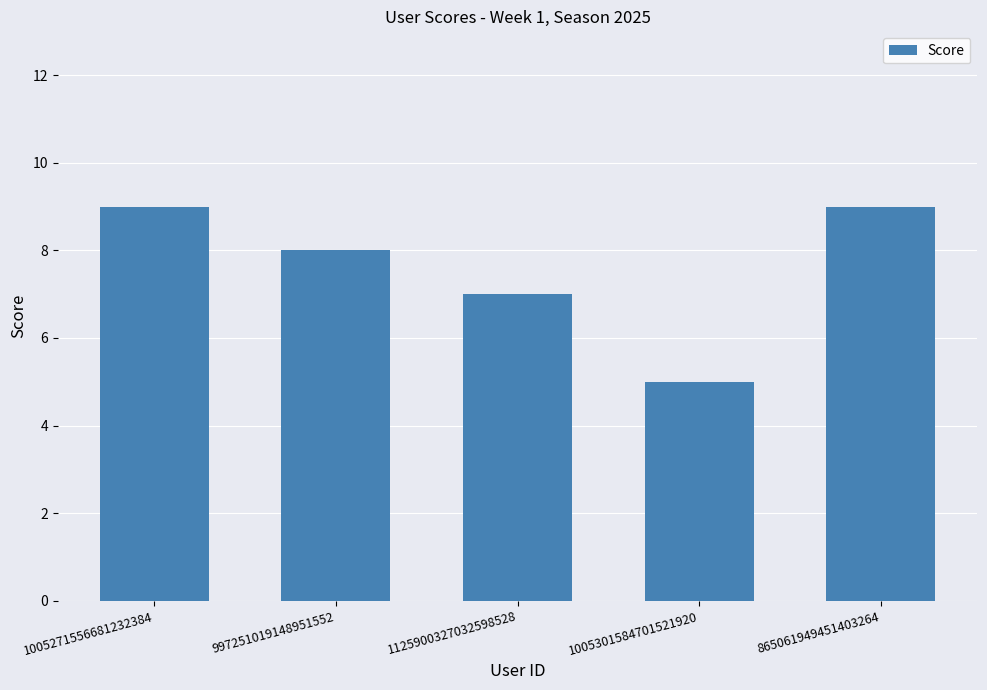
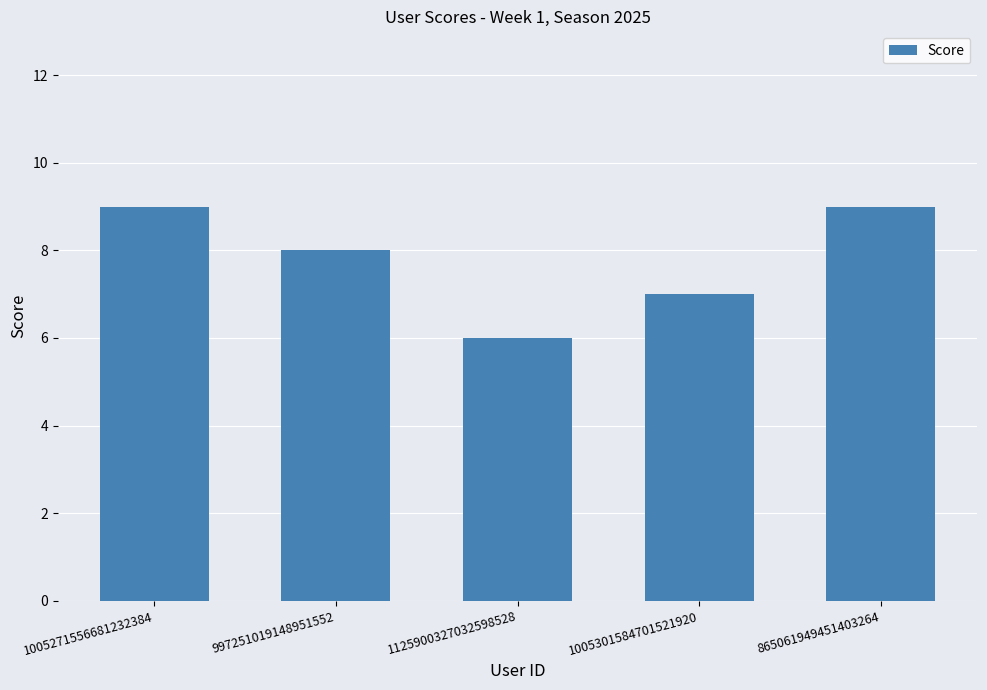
  {
    "1005271556681232384": 9,
    "997251019148951552": 8,
-   "1125900327032598528": 7,
-   "1005301584701521920": 5,
+   "1125900327032598528": 6,
+   "1005301584701521920": 7,
    "865061949451403264": 9
  }
